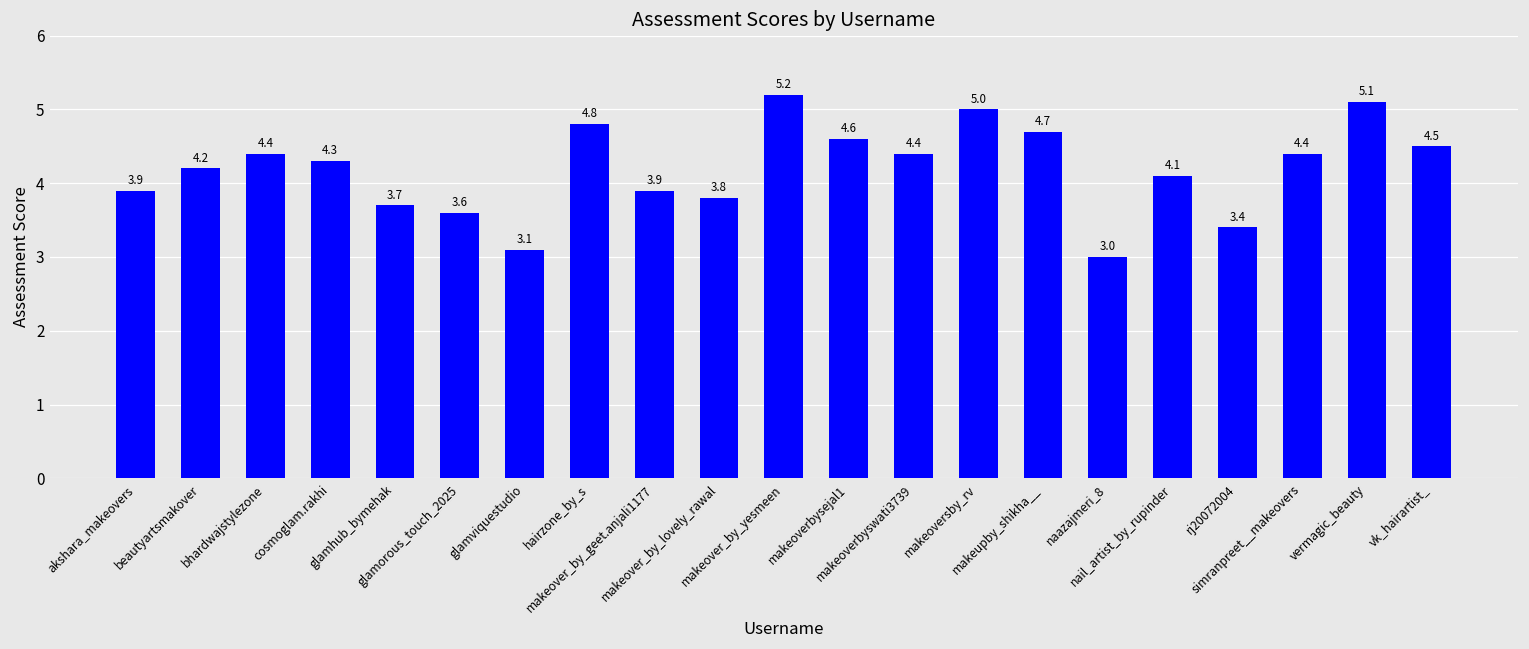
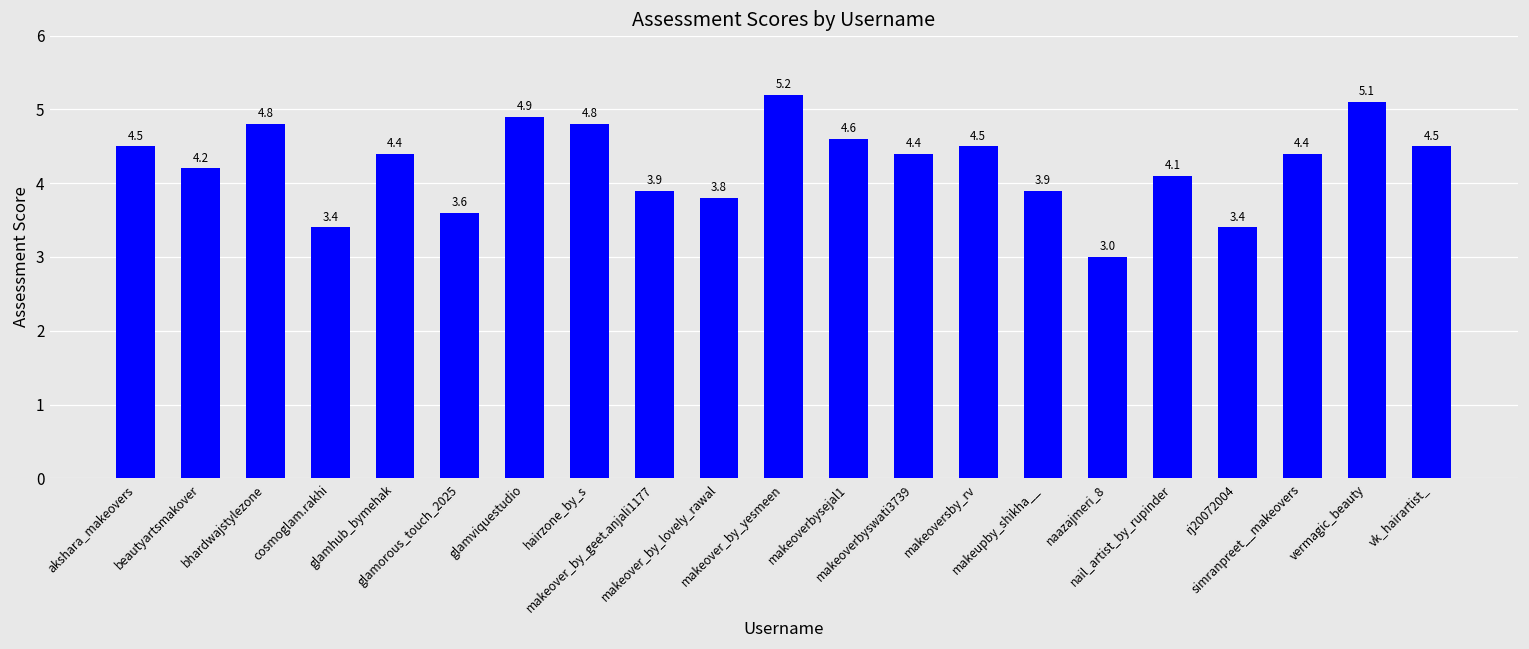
  {
-   "akshara_makeovers": 3.9,
+   "akshara_makeovers": 4.5,
    "beautyartsmakover": 4.2,
-   "bhardwajstylezone": 4.4,
-   "cosmoglam.rakhi": 4.3,
-   "glamhub_bymehak": 3.7,
+   "bhardwajstylezone": 4.8,
+   "cosmoglam.rakhi": 3.4,
+   "glamhub_bymehak": 4.4,
    "glamorous_touch_2025": 3.6,
-   "glamviquestudio": 3.1,
+   "glamviquestudio": 4.9,
    "hairzone_by_s": 4.8,
    "makeover_by_geet.anjali1177": 3.9,
    "makeover_by_lovely_rawal": 3.8,
    "makeover_by_yesmeen": 5.2,
    "makeoverbysejal1": 4.6,
    "makeoverbyswati3739": 4.4,
-   "makeoversby_rv": 5.0,
-   "makeupby_shikha__": 4.7,
+   "makeoversby_rv": 4.5,
+   "makeupby_shikha__": 3.9,
    "naazajmeri_8": 3.0,
    "nail_artist_by_rupinder": 4.1,
    "rj20072004": 3.4,
    "simranpreet__makeovers": 4.4,
    "vermagic_beauty": 5.1,
    "vk_hairartist_": 4.5
  }
